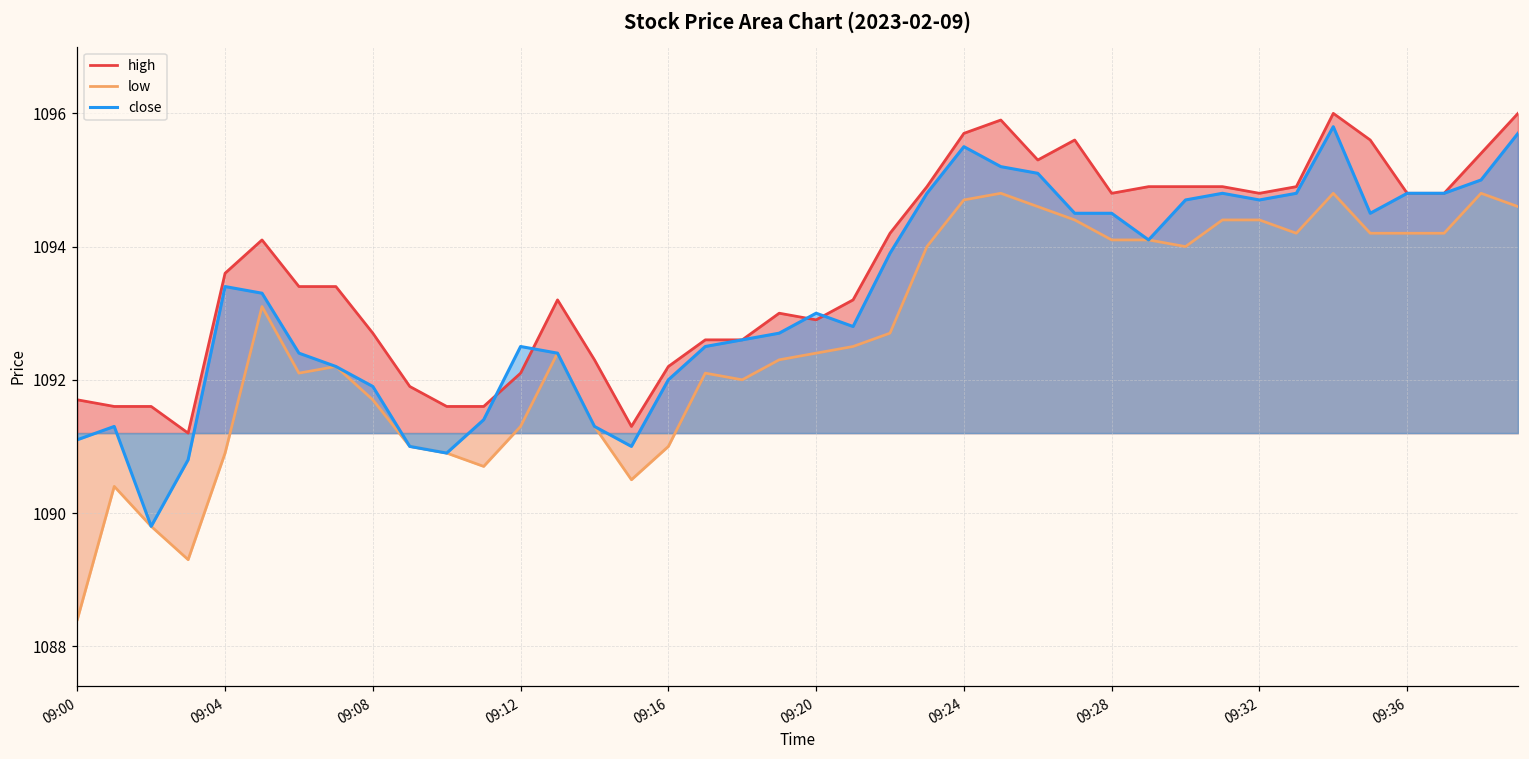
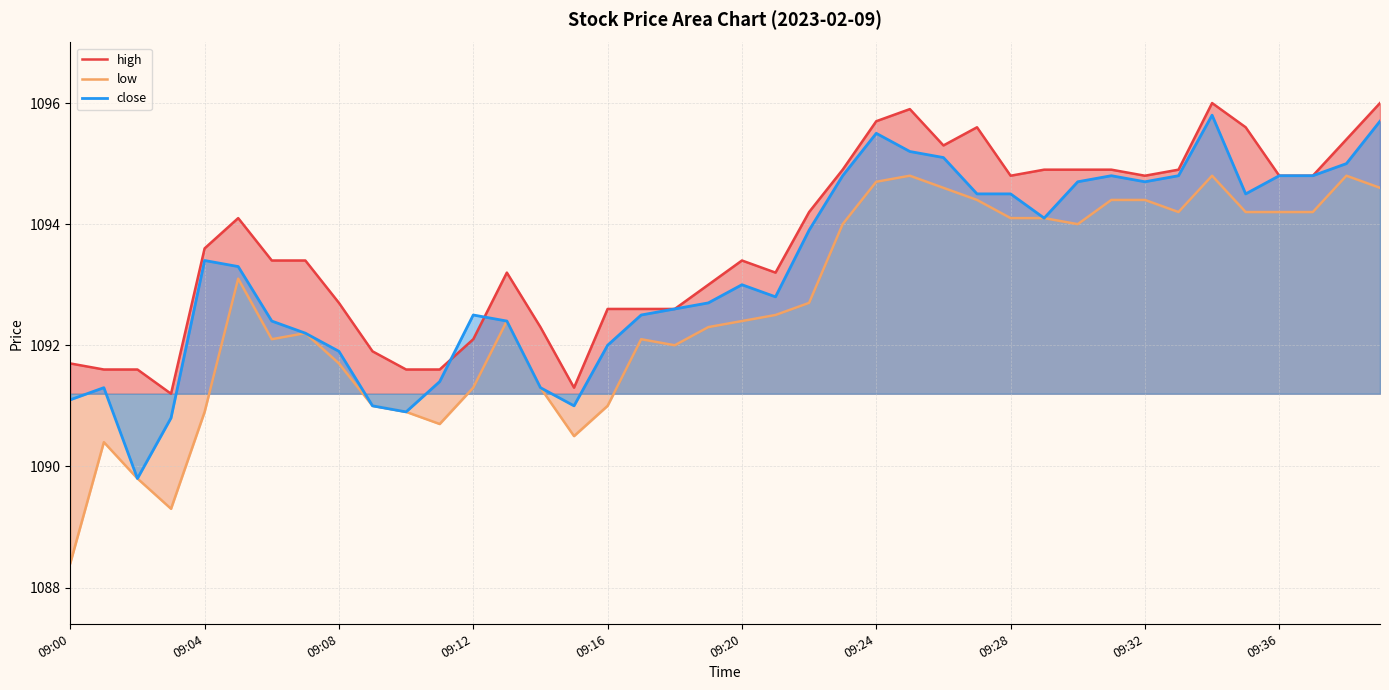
  {
    "high": {
      "09:00": 1091.7,
      "09:04": 1093.6,
      "09:08": 1092.7,
      "09:12": 1092.1,
-     "09:16": 1092.2,
-     "09:20": 1092.9,
+     "09:16": 1092.6,
+     "09:20": 1093.4,
      "09:24": 1095.7,
      "09:28": 1094.8,
      "09:32": 1094.8
    }
  }
